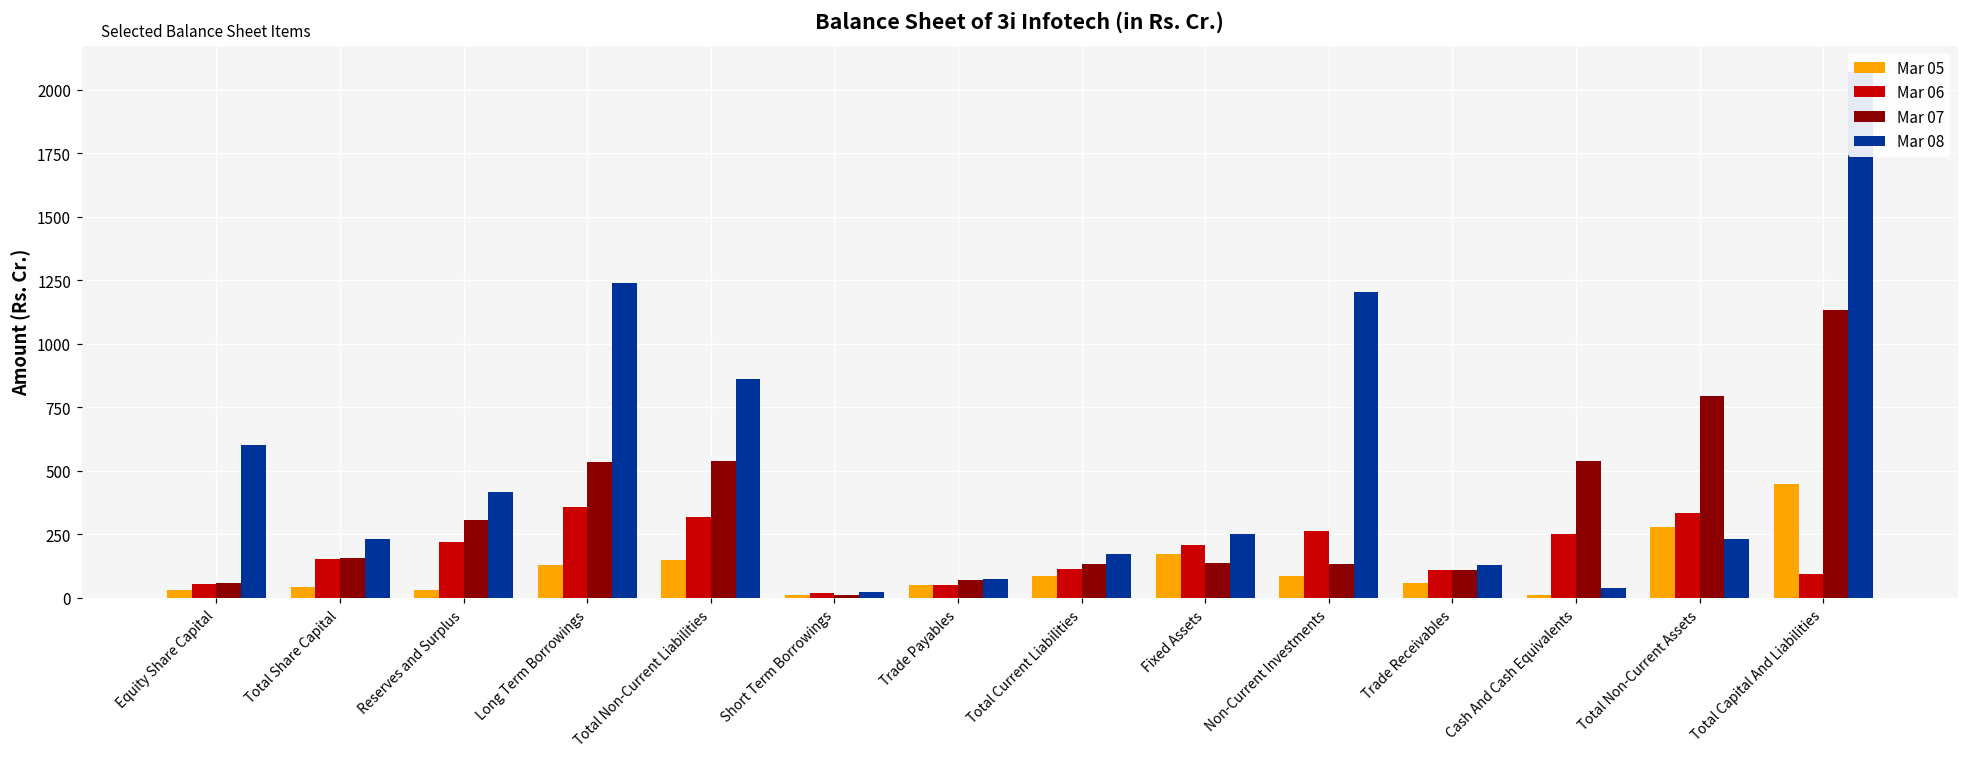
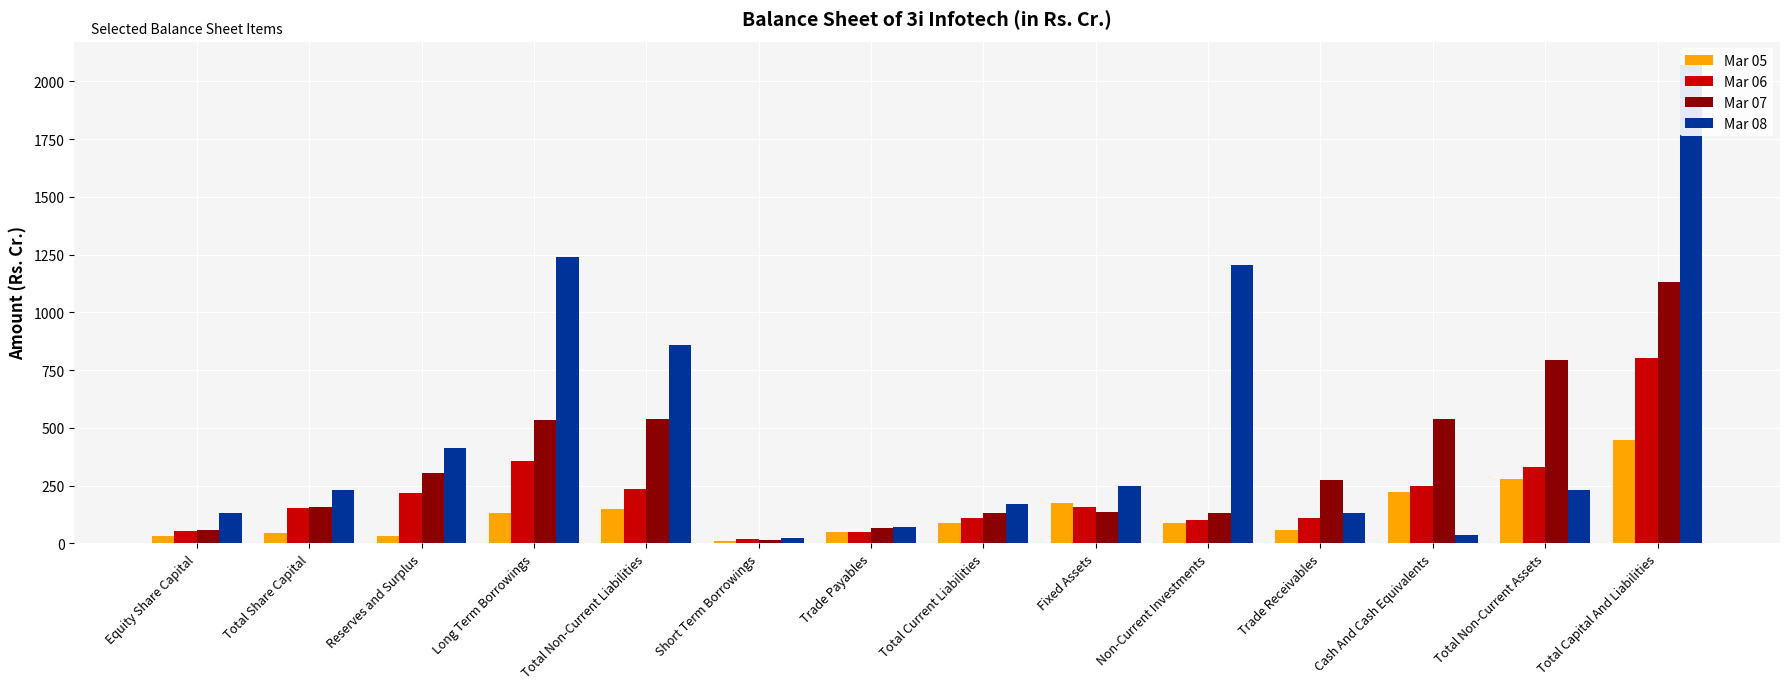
  {
    "Mar 05": {
      "Equity Share Capital": 30,
      "Total Share Capital": 40,
      "Reserves and Surplus": 30,
      "Long Term Borrowings": 130,
      "Total Non-Current Liabilities": 150,
      "Short Term Borrowings": 10,
      "Trade Payables": 50,
      "Total Current Liabilities": 90,
      "Fixed Assets": 170,
      "Non-Current Investments": 90,
      "Trade Receivables": 60,
-     "Cash And Cash Equivalents": 10,
+     "Cash And Cash Equivalents": 220,
      "Total Non-Current Assets": 280,
      "Total Capital And Liabilities": 450
    },
    "Mar 06": {
      "Equity Share Capital": 50,
      "Total Share Capital": 150,
      "Reserves and Surplus": 220,
      "Long Term Borrowings": 360,
-     "Total Non-Current Liabilities": 320,
+     "Total Non-Current Liabilities": 230,
      "Short Term Borrowings": 20,
      "Trade Payables": 50,
      "Total Current Liabilities": 110,
-     "Fixed Assets": 210,
-     "Non-Current Investments": 260,
+     "Fixed Assets": 160,
+     "Non-Current Investments": 100,
      "Trade Receivables": 110,
      "Cash And Cash Equivalents": 250,
      "Total Non-Current Assets": 330,
-     "Total Capital And Liabilities": 100
+     "Total Capital And Liabilities": 800
    },
    "Mar 07": {
      "Equity Share Capital": 60,
      "Total Share Capital": 160,
      "Reserves and Surplus": 310,
      "Long Term Borrowings": 530,
      "Total Non-Current Liabilities": 540,
      "Short Term Borrowings": 10,
      "Trade Payables": 70,
      "Total Current Liabilities": 130,
      "Fixed Assets": 140,
      "Non-Current Investments": 130,
-     "Trade Receivables": 110,
+     "Trade Receivables": 280,
      "Cash And Cash Equivalents": 540,
      "Total Non-Current Assets": 790,
      "Total Capital And Liabilities": 1130
    },
    "Mar 08": {
-     "Equity Share Capital": 600,
+     "Equity Share Capital": 130,
      "Total Share Capital": 230,
      "Reserves and Surplus": 410,
      "Long Term Borrowings": 1240,
      "Total Non-Current Liabilities": 860,
      "Short Term Borrowings": 20,
      "Trade Payables": 70,
      "Total Current Liabilities": 170,
      "Fixed Assets": 250,
      "Non-Current Investments": 1200,
      "Trade Receivables": 130,
      "Cash And Cash Equivalents": 40,
      "Total Non-Current Assets": 230
    }
  }
